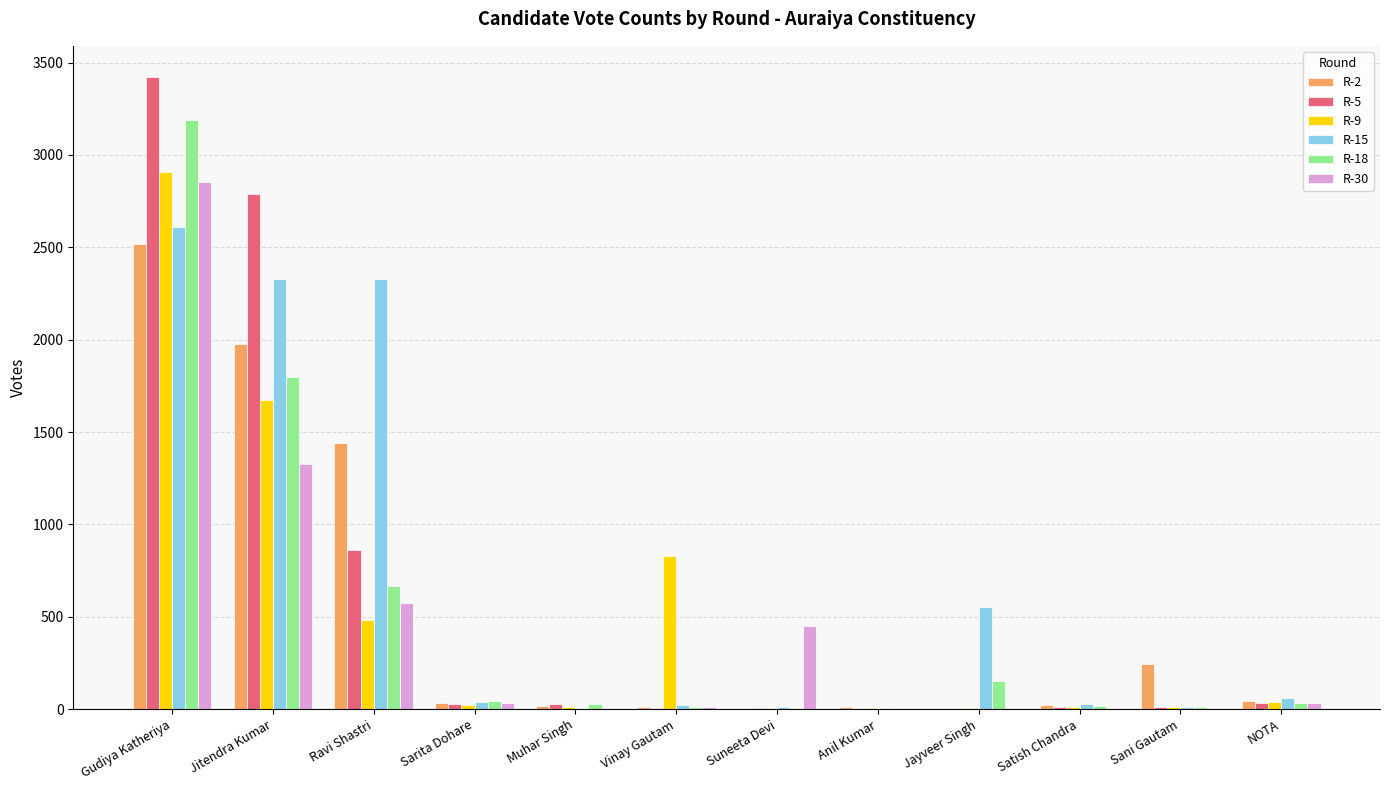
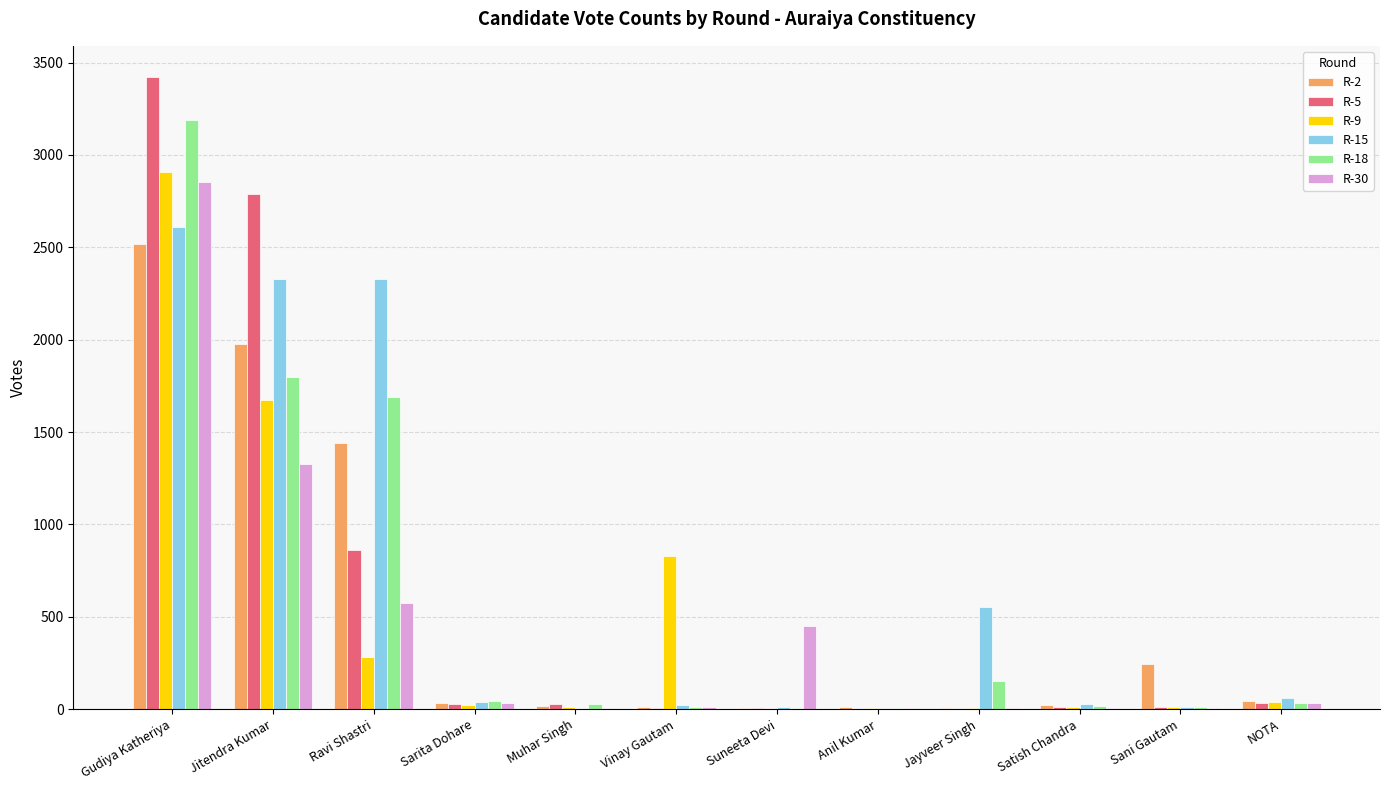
  {
    "R-2": {
      "Gudiya Katheriya": 2520,
      "Jitendra Kumar": 1980,
      "Ravi Shastri": 1440,
      "Sarita Dohare": 30,
      "Muhar Singh": 20,
      "Satish Chandra": 20,
      "Sani Gautam": 250,
      "NOTA": 40
    },
    "R-5": {
      "Gudiya Katheriya": 3420,
      "Jitendra Kumar": 2790,
      "Ravi Shastri": 860,
      "Sarita Dohare": 30,
      "Muhar Singh": 30,
      "NOTA": 40
    },
    "R-9": {
      "Gudiya Katheriya": 2910,
      "Jitendra Kumar": 1680,
-     "Ravi Shastri": 480,
+     "Ravi Shastri": 280,
      "Sarita Dohare": 20,
      "Vinay Gautam": 830,
      "Suneeta Devi": 0,
      "NOTA": 40
    },
    "R-15": {
      "Gudiya Katheriya": 2610,
      "Jitendra Kumar": 2330,
      "Ravi Shastri": 2330,
      "Sarita Dohare": 40,
      "Vinay Gautam": 30,
      "Jayveer Singh": 550,
      "Satish Chandra": 30,
      "NOTA": 60
    },
    "R-18": {
      "Gudiya Katheriya": 3190,
      "Jitendra Kumar": 1800,
-     "Ravi Shastri": 670,
+     "Ravi Shastri": 1690,
      "Sarita Dohare": 50,
      "Muhar Singh": 30,
      "Jayveer Singh": 150,
      "Satish Chandra": 20,
      "NOTA": 30
    },
    "R-30": {
      "Gudiya Katheriya": 2850,
      "Jitendra Kumar": 1330,
      "Ravi Shastri": 570,
      "Sarita Dohare": 40,
      "Suneeta Devi": 450,
      "NOTA": 40
    }
  }
